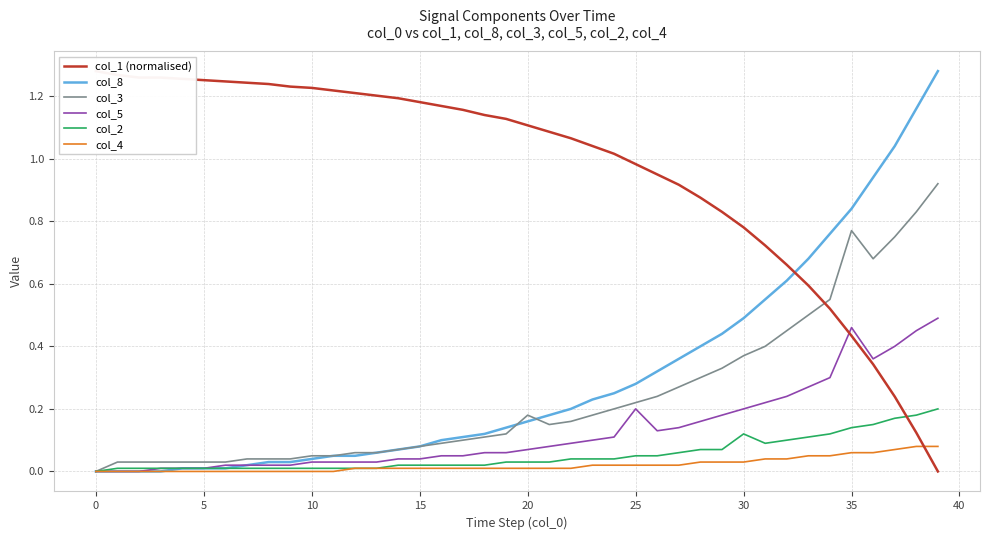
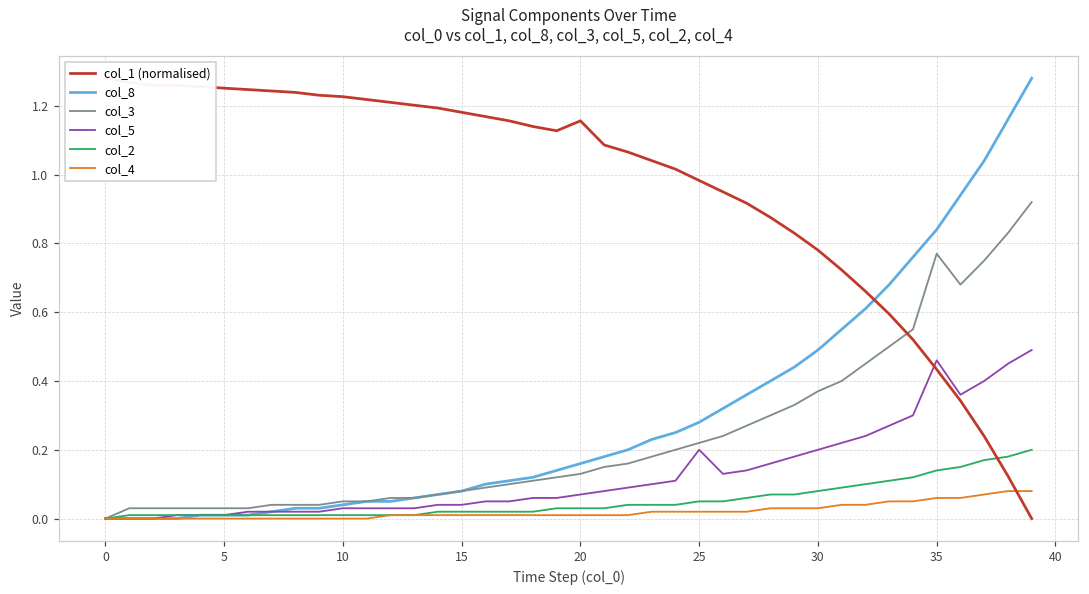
  {
    "col_1 (normalised)": {
      "5": 1.25,
      "10": 1.23,
      "15": 1.18,
-     "20": 1.11,
+     "20": 1.16,
      "25": 0.98,
      "30": 0.78,
      "35": 0.43
    },
    "col_8": {
      "10": 0.04,
      "20": 0.16,
      "25": 0.28,
      "30": 0.49,
      "35": 0.84
    },
    "col_3": {
      "5": 0.03,
      "10": 0.05,
-     "20": 0.18,
+     "20": 0.13,
      "25": 0.22,
      "30": 0.37,
      "35": 0.77
    },
    "col_5": {
      "10": 0.03,
      "15": 0.04,
      "20": 0.07,
      "25": 0.20,
      "30": 0.20,
      "35": 0.46
    },
    "col_2": {
      "10": 0.01,
      "15": 0.02,
      "20": 0.03,
      "25": 0.05,
-     "30": 0.12,
+     "30": 0.08,
      "35": 0.14
    },
    "col_4": {
      "5": 0.00,
      "10": 0.00,
      "15": 0.01,
      "20": 0.01,
      "25": 0.02,
      "30": 0.03,
      "35": 0.06
    }
  }
